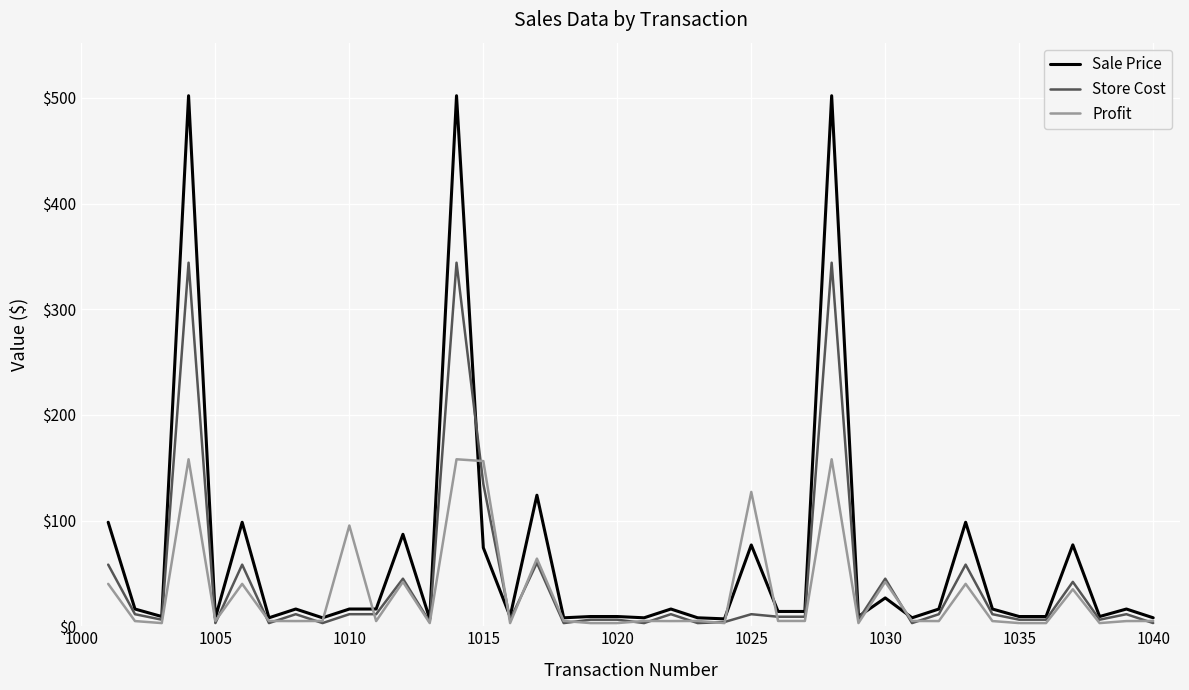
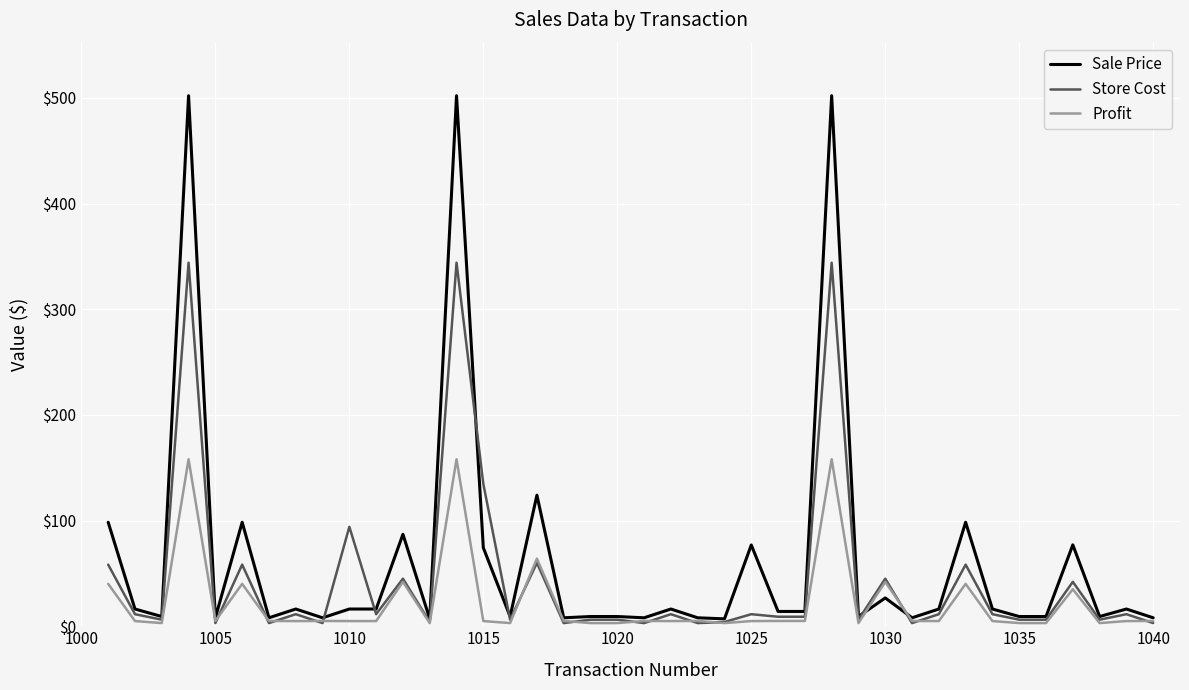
  {
    "Sale Price": {
      "1005": "$8",
      "1010": "$16",
      "1015": "$74",
      "1020": "$9",
      "1025": "$77",
      "1030": "$27",
      "1035": "$9",
      "1040": "$8"
    },
    "Store Cost": {
-     "1010": "$11",
+     "1010": "$94",
      "1015": "$135",
      "1020": "$6",
      "1025": "$11",
      "1030": "$45",
      "1035": "$6"
    },
    "Profit": {
-     "1010": "$95",
-     "1015": "$156",
+     "1010": "$5",
+     "1015": "$5",
      "1020": "$3",
-     "1025": "$127",
+     "1025": "$5",
      "1030": "$42",
      "1035": "$3"
    }
  }
